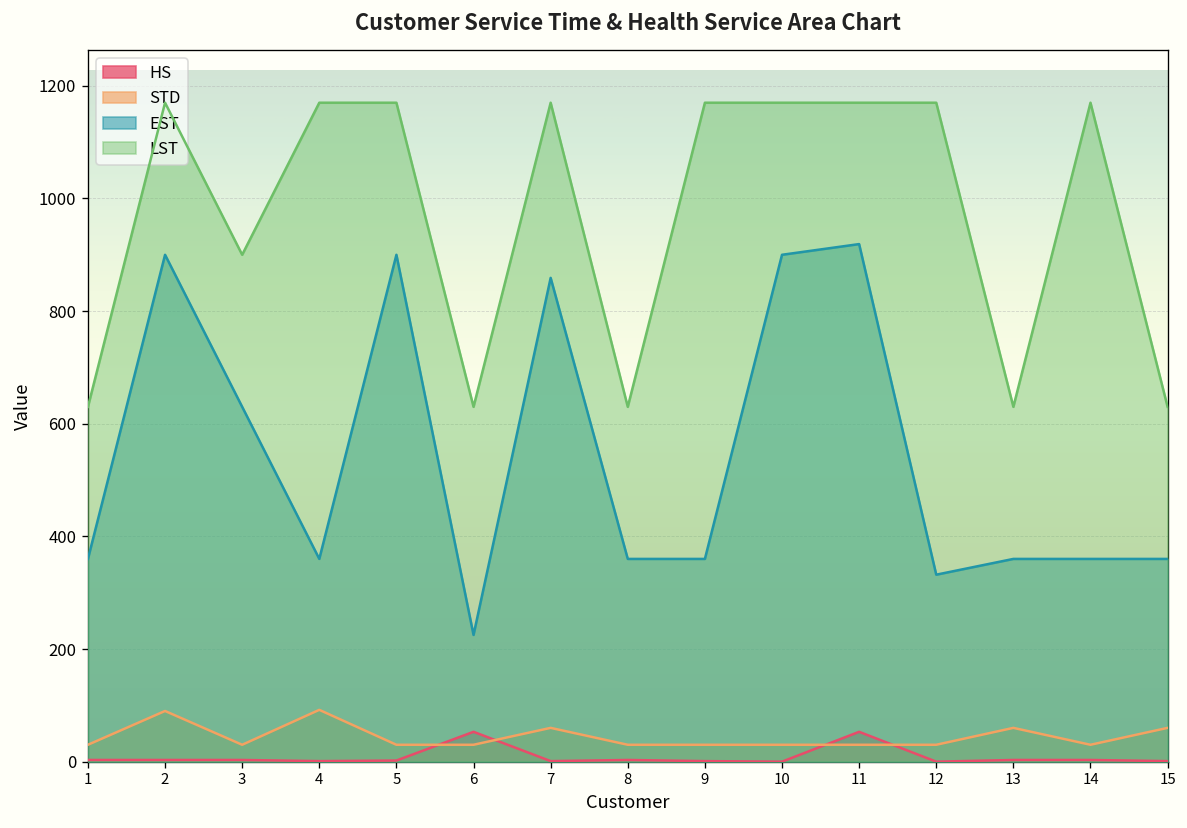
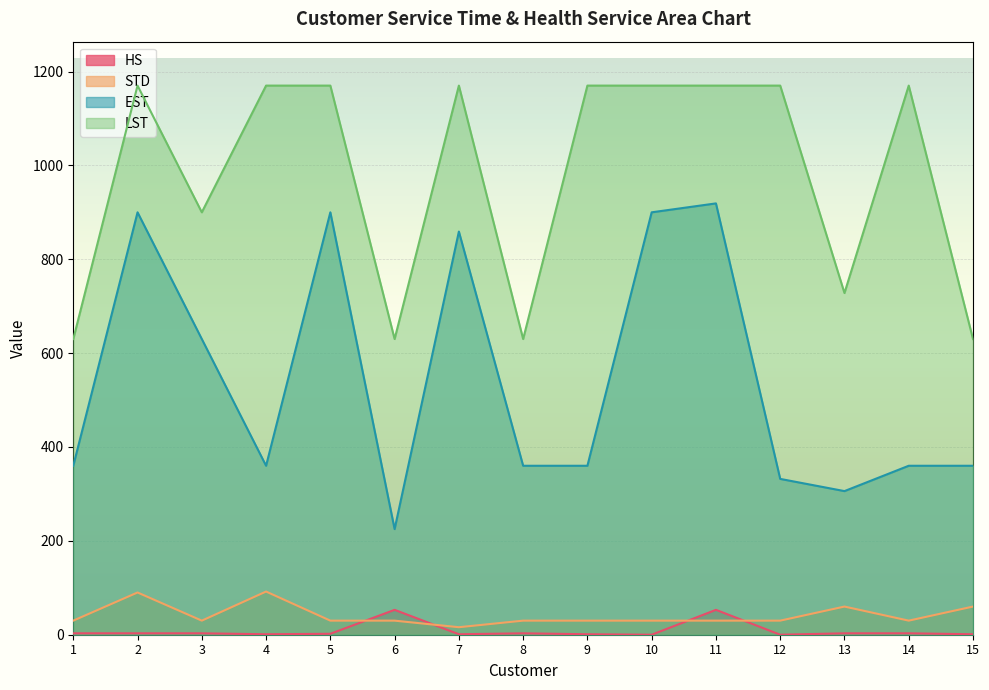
  {
    "HS": {
      "1": 0,
      "2": 0,
      "3": 0,
      "4": 0,
      "5": 0,
      "6": 50,
      "7": 0,
      "8": 0,
      "9": 0,
      "10": 0,
      "11": 50,
      "12": 0,
      "13": 0,
      "14": 0,
      "15": 0
    },
    "STD": {
      "1": 30,
      "2": 90,
      "3": 30,
      "4": 90,
      "5": 30,
      "6": 30,
-     "7": 60,
+     "7": 20,
      "8": 30,
      "9": 30,
      "10": 30,
      "11": 30,
      "12": 30,
      "13": 60,
      "14": 30,
      "15": 60
    },
    "EST": {
      "1": 360,
      "2": 900,
      "3": 630,
      "4": 360,
      "5": 900,
      "6": 230,
      "7": 860,
      "8": 360,
      "9": 360,
      "10": 900,
      "11": 920,
      "12": 330,
-     "13": 360,
+     "13": 310,
      "14": 360,
      "15": 360
    },
    "LST": {
      "1": 630,
      "3": 900,
      "4": 1170,
      "5": 1170,
      "6": 630,
      "7": 1170,
      "8": 630,
      "9": 1170,
      "10": 1170,
      "11": 1170,
      "12": 1170,
-     "13": 630,
+     "13": 730,
      "14": 1170,
      "15": 630
    }
  }
